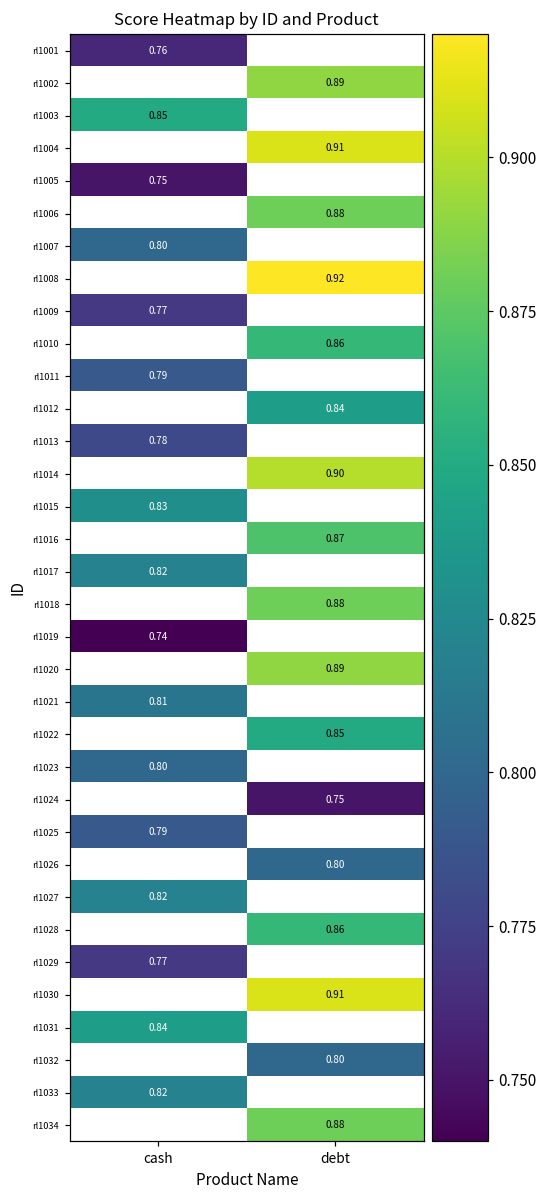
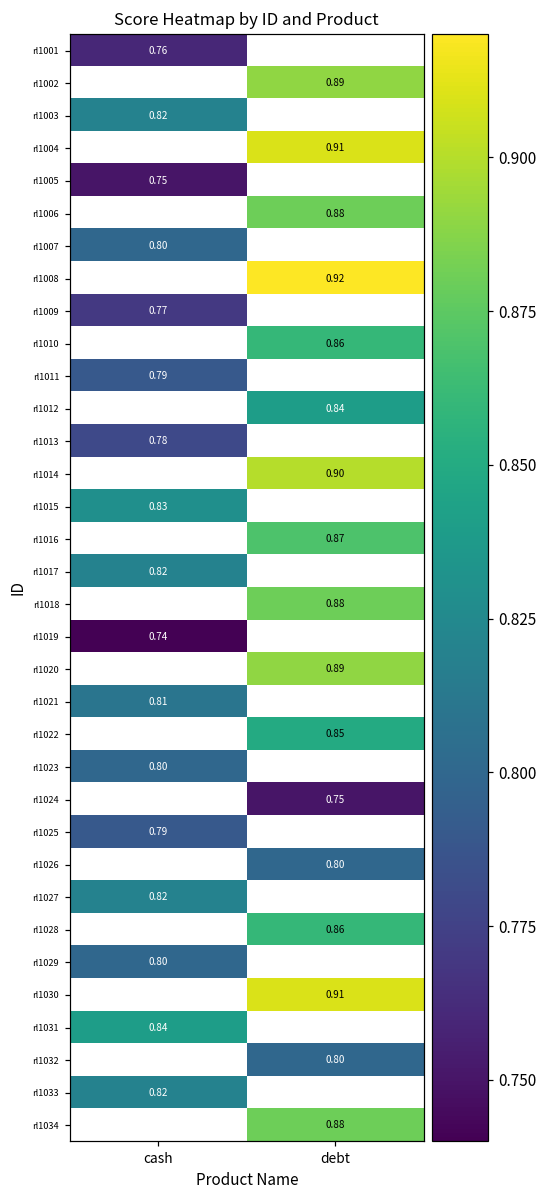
  {
    "rl1001": {
      "cash": 0.76
    },
    "rl1002": {
      "debt": 0.89
    },
    "rl1003": {
-     "cash": 0.85
+     "cash": 0.82
    },
    "rl1004": {
      "debt": 0.91
    },
    "rl1005": {
      "cash": 0.75
    },
    "rl1006": {
      "debt": 0.88
    },
    "rl1007": {
      "cash": 0.80
    },
    "rl1008": {
      "debt": 0.92
    },
    "rl1009": {
      "cash": 0.77
    },
    "rl1010": {
      "debt": 0.86
    },
    "rl1011": {
      "cash": 0.79
    },
    "rl1012": {
      "debt": 0.84
    },
    "rl1013": {
      "cash": 0.78
    },
    "rl1014": {
      "debt": 0.90
    },
    "rl1015": {
      "cash": 0.83
    },
    "rl1016": {
      "debt": 0.87
    },
    "rl1017": {
      "cash": 0.82
    },
    "rl1018": {
      "debt": 0.88
    },
    "rl1019": {
      "cash": 0.74
    },
    "rl1020": {
      "debt": 0.89
    },
    "rl1021": {
      "cash": 0.81
    },
    "rl1022": {
      "debt": 0.85
    },
    "rl1023": {
      "cash": 0.80
    },
    "rl1024": {
      "debt": 0.75
    },
    "rl1025": {
      "cash": 0.79
    },
    "rl1026": {
      "debt": 0.80
    },
    "rl1027": {
      "cash": 0.82
    },
    "rl1028": {
      "debt": 0.86
    },
    "rl1029": {
-     "cash": 0.77
+     "cash": 0.80
    },
    "rl1030": {
      "debt": 0.91
    },
    "rl1031": {
      "cash": 0.84
    },
    "rl1032": {
      "debt": 0.80
    },
    "rl1033": {
      "cash": 0.82
    },
    "rl1034": {
      "debt": 0.88
    }
  }
